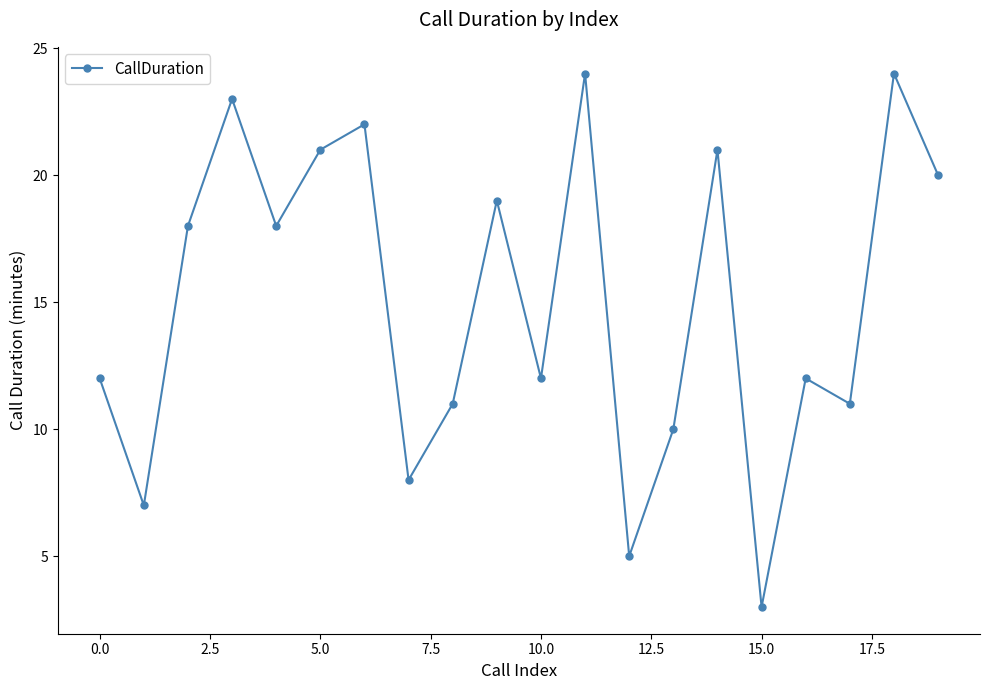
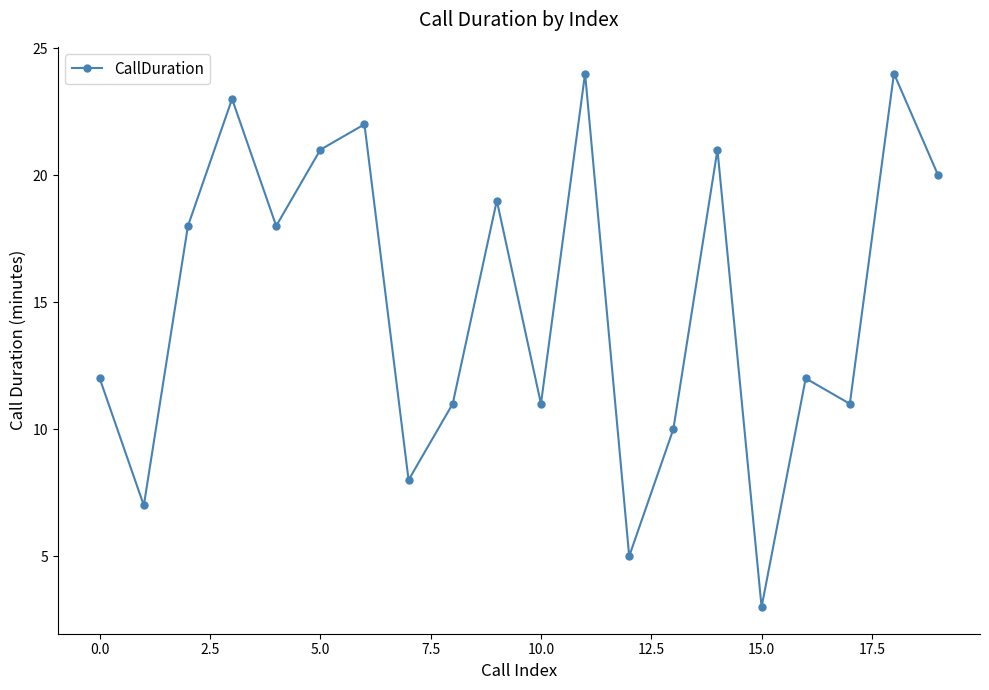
  {
    "0.0": 12,
    "5.0": 21,
-   "10.0": 12,
+   "10.0": 11,
    "15.0": 3
  }
